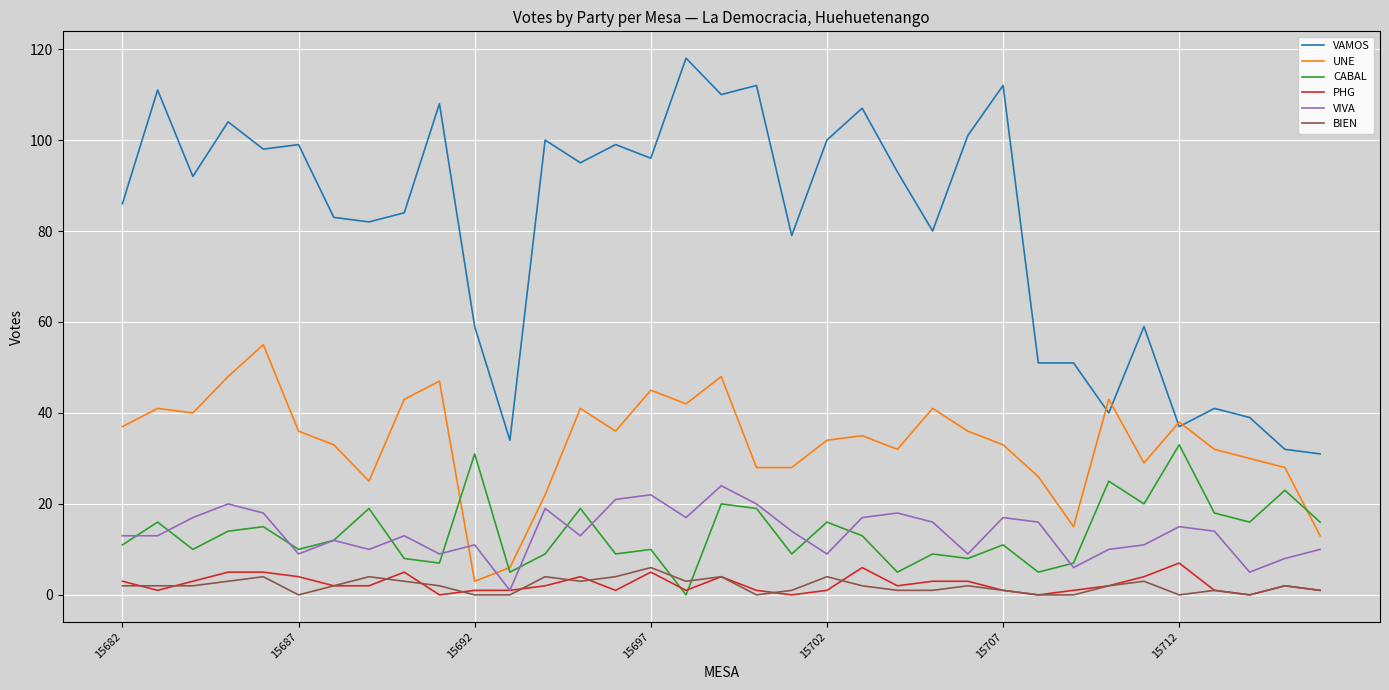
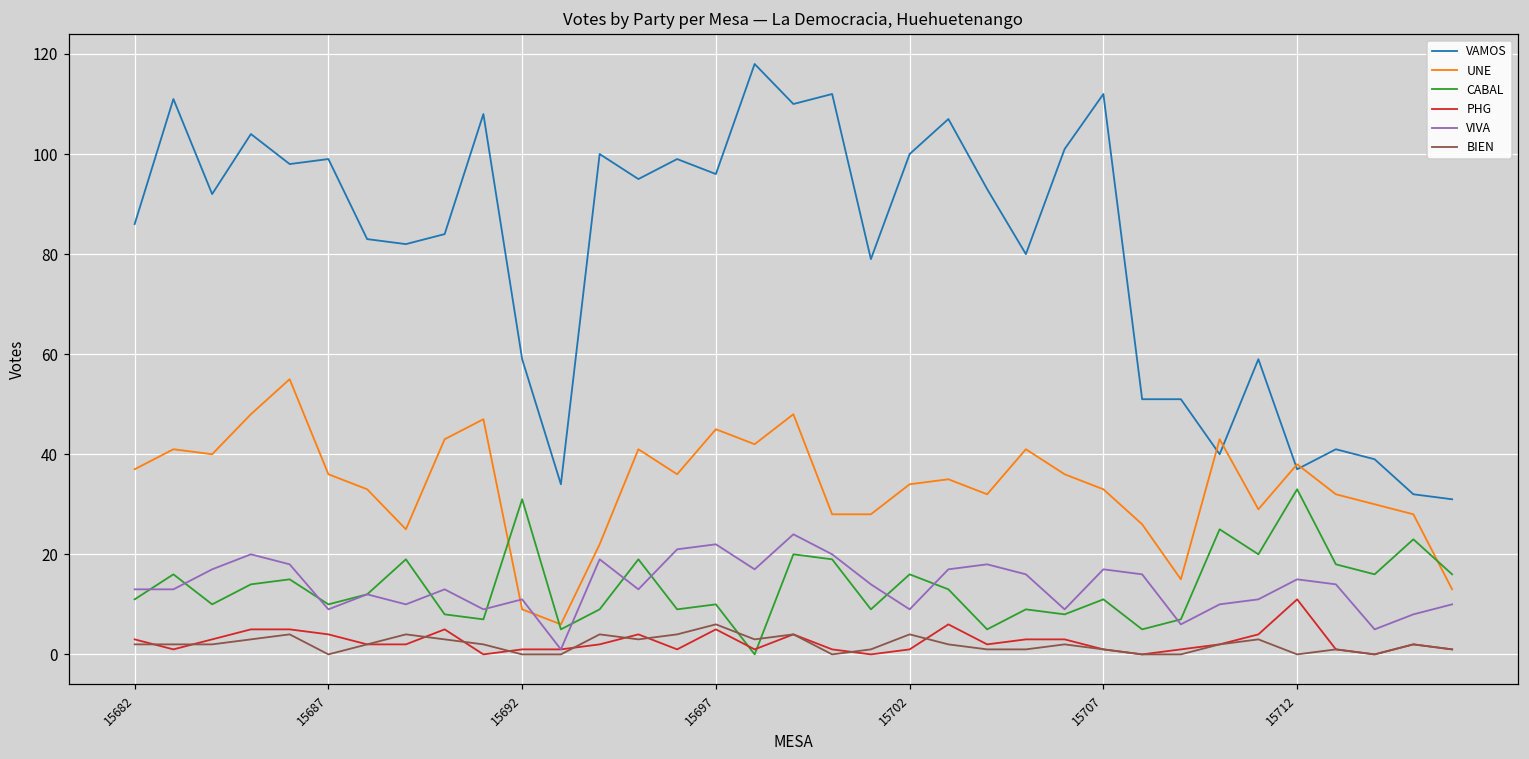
  {
    "VAMOS": {
      "15682": 86,
      "15687": 99,
      "15692": 59,
      "15697": 96,
      "15702": 100,
      "15707": 112,
      "15712": 37
    },
    "UNE": {
      "15682": 37,
      "15687": 36,
-     "15692": 3,
+     "15692": 9,
      "15697": 45,
      "15702": 34,
      "15707": 33,
      "15712": 38
    },
    "CABAL": {
      "15682": 11,
      "15687": 10,
      "15692": 31,
      "15697": 10,
      "15702": 16,
      "15707": 11,
      "15712": 33
    },
    "PHG": {
      "15682": 3,
      "15687": 4,
      "15692": 1,
      "15697": 5,
      "15702": 1,
-     "15712": 7
+     "15712": 11
    },
    "VIVA": {
      "15682": 13,
      "15687": 9,
      "15692": 11,
      "15697": 22,
      "15702": 9,
      "15707": 17,
      "15712": 15
    },
    "BIEN": {
      "15682": 2,
      "15687": 0,
      "15692": 0,
      "15697": 6,
      "15702": 4,
      "15712": 0
    }
  }
